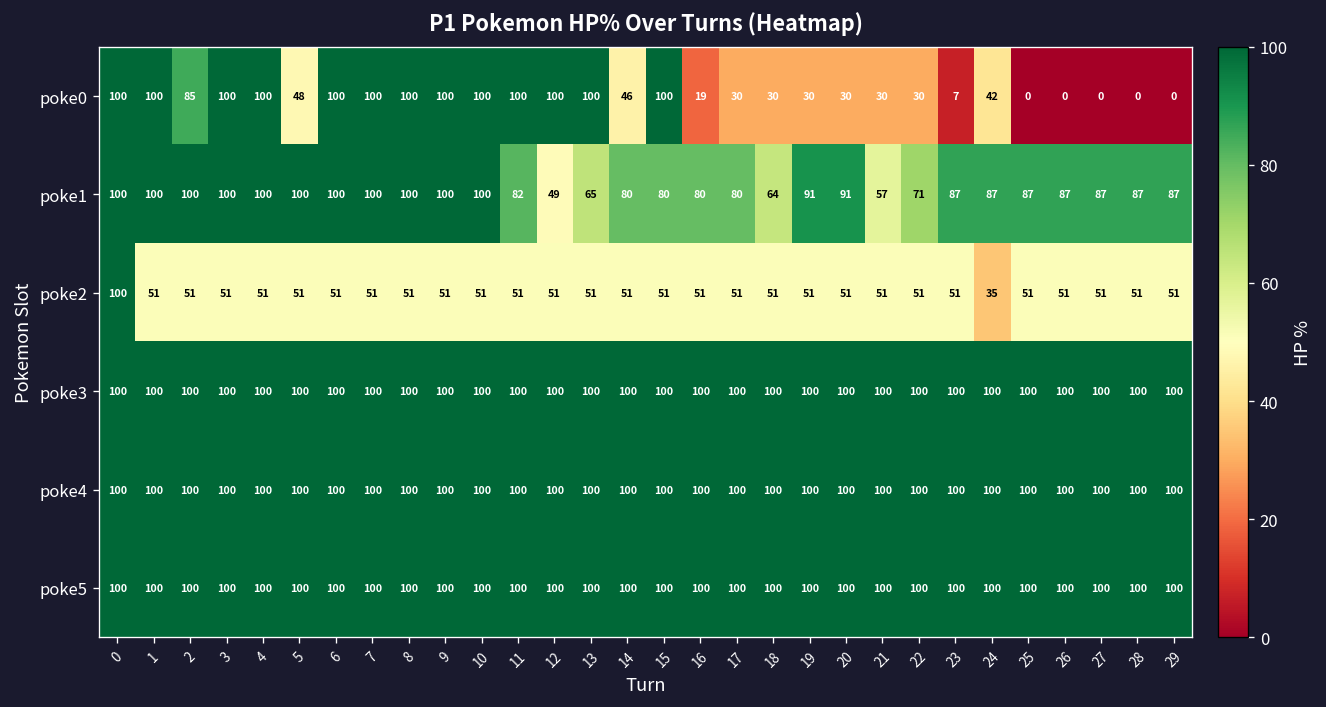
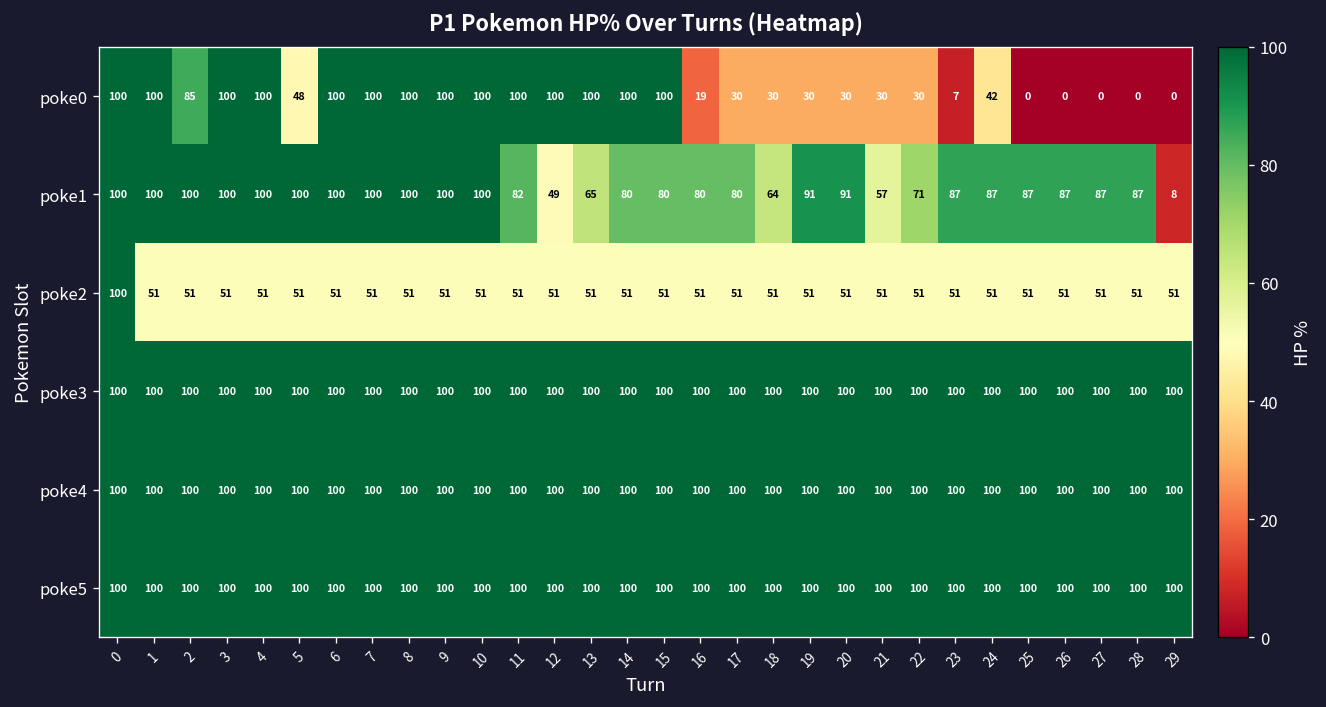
  {
    "poke0": {
      "0": 100,
      "1": 100,
      "2": 85,
      "3": 100,
      "4": 100,
      "5": 48,
      "6": 100,
      "7": 100,
      "8": 100,
      "9": 100,
      "10": 100,
      "11": 100,
      "12": 100,
      "13": 100,
-     "14": 46,
+     "14": 100,
      "15": 100,
      "16": 19,
      "17": 30,
      "18": 30,
      "19": 30,
      "20": 30,
      "21": 30,
      "22": 30,
      "23": 7,
      "24": 42,
      "25": 0,
      "26": 0,
      "27": 0,
      "28": 0,
      "29": 0
    },
    "poke1": {
      "0": 100,
      "1": 100,
      "2": 100,
      "3": 100,
      "4": 100,
      "5": 100,
      "6": 100,
      "7": 100,
      "8": 100,
      "9": 100,
      "10": 100,
      "11": 82,
      "12": 49,
      "13": 65,
      "14": 80,
      "15": 80,
      "16": 80,
      "17": 80,
      "18": 64,
      "19": 91,
      "20": 91,
      "21": 57,
      "22": 71,
      "23": 87,
      "24": 87,
      "25": 87,
      "26": 87,
      "27": 87,
      "28": 87,
-     "29": 87
+     "29": 8
    },
    "poke2": {
      "0": 100,
      "1": 51,
      "2": 51,
      "3": 51,
      "4": 51,
      "5": 51,
      "6": 51,
      "7": 51,
      "8": 51,
      "9": 51,
      "10": 51,
      "11": 51,
      "12": 51,
      "13": 51,
      "14": 51,
      "15": 51,
      "16": 51,
      "17": 51,
      "18": 51,
      "19": 51,
      "20": 51,
      "21": 51,
      "22": 51,
      "23": 51,
-     "24": 35,
+     "24": 51,
      "25": 51,
      "26": 51,
      "27": 51,
      "28": 51,
      "29": 51
    },
    "poke3": {
      "0": 100,
      "1": 100,
      "2": 100,
      "3": 100,
      "4": 100,
      "5": 100,
      "6": 100,
      "7": 100,
      "8": 100,
      "9": 100,
      "10": 100,
      "11": 100,
      "12": 100,
      "13": 100,
      "14": 100,
      "15": 100,
      "16": 100,
      "17": 100,
      "18": 100,
      "19": 100,
      "20": 100,
      "21": 100,
      "22": 100,
      "23": 100,
      "24": 100,
      "25": 100,
      "26": 100,
      "27": 100,
      "28": 100,
      "29": 100
    },
    "poke4": {
      "0": 100,
      "1": 100,
      "2": 100,
      "3": 100,
      "4": 100,
      "5": 100,
      "6": 100,
      "7": 100,
      "8": 100,
      "9": 100,
      "10": 100,
      "11": 100,
      "12": 100,
      "13": 100,
      "14": 100,
      "15": 100,
      "16": 100,
      "17": 100,
      "18": 100,
      "19": 100,
      "20": 100,
      "21": 100,
      "22": 100,
      "23": 100,
      "24": 100,
      "25": 100,
      "26": 100,
      "27": 100,
      "28": 100,
      "29": 100
    },
    "poke5": {
      "0": 100,
      "1": 100,
      "2": 100,
      "3": 100,
      "4": 100,
      "5": 100,
      "6": 100,
      "7": 100,
      "8": 100,
      "9": 100,
      "10": 100,
      "11": 100,
      "12": 100,
      "13": 100,
      "14": 100,
      "15": 100,
      "16": 100,
      "17": 100,
      "18": 100,
      "19": 100,
      "20": 100,
      "21": 100,
      "22": 100,
      "23": 100,
      "24": 100,
      "25": 100,
      "26": 100,
      "27": 100,
      "28": 100,
      "29": 100
    }
  }
